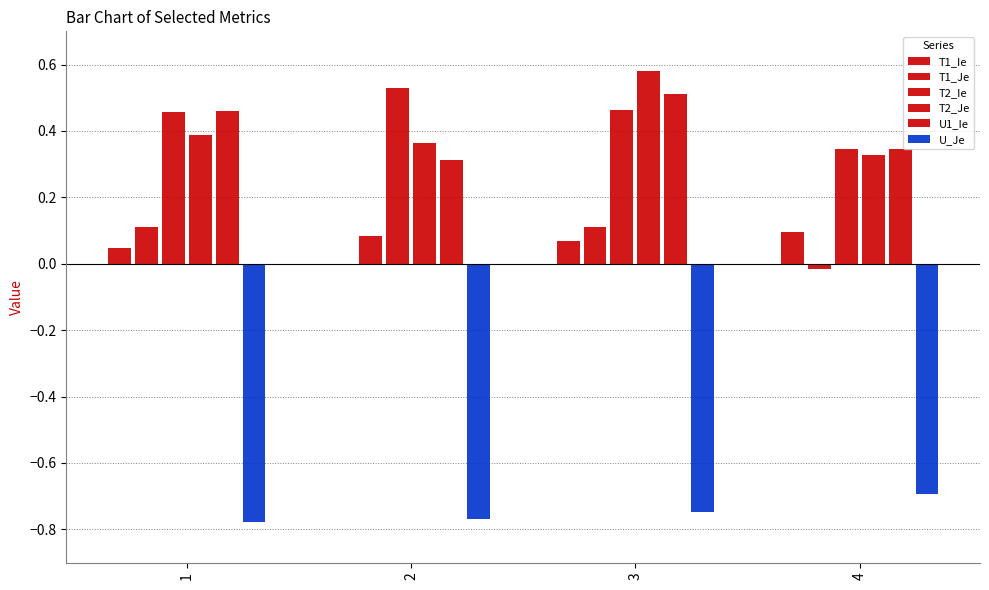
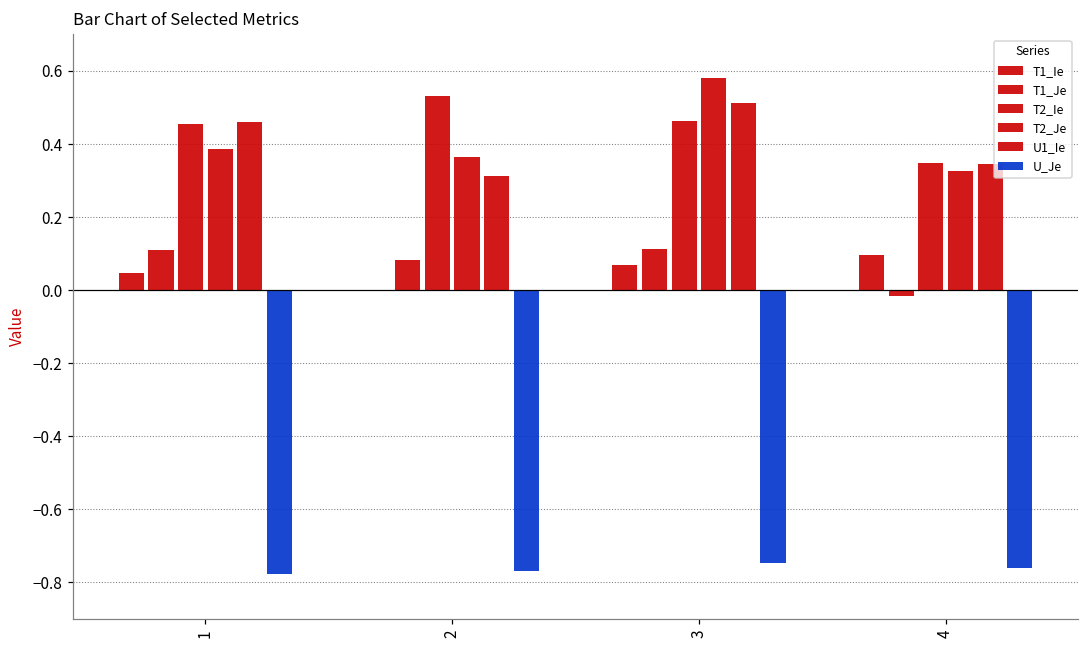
  {
    "U_Je": {
      "1": -0.78,
      "2": -0.77,
      "3": -0.75,
-     "4": -0.69
+     "4": -0.76
    }
  }
